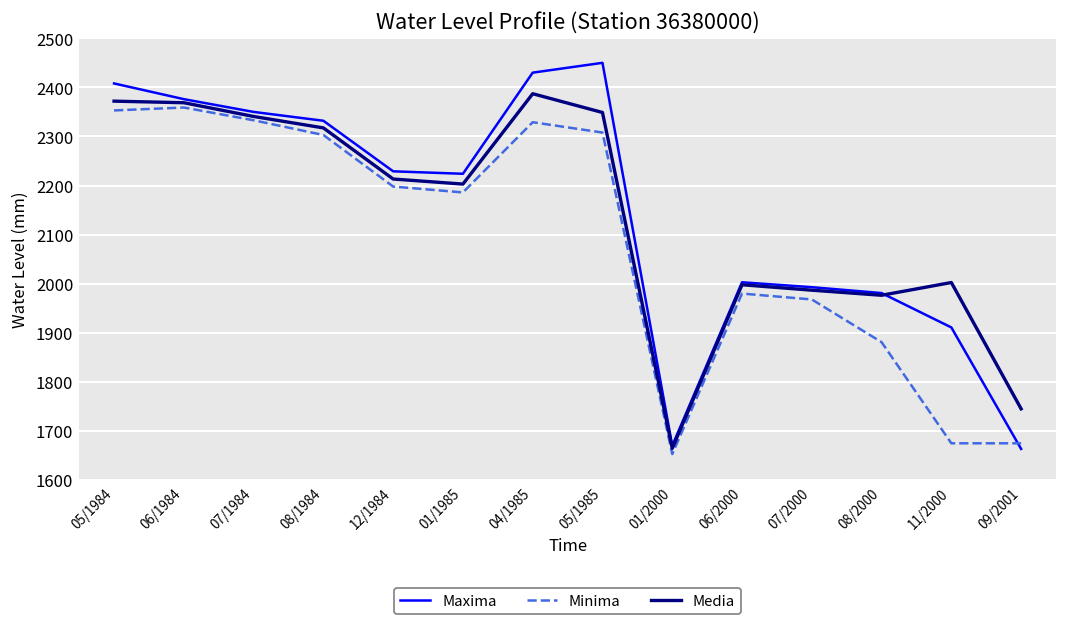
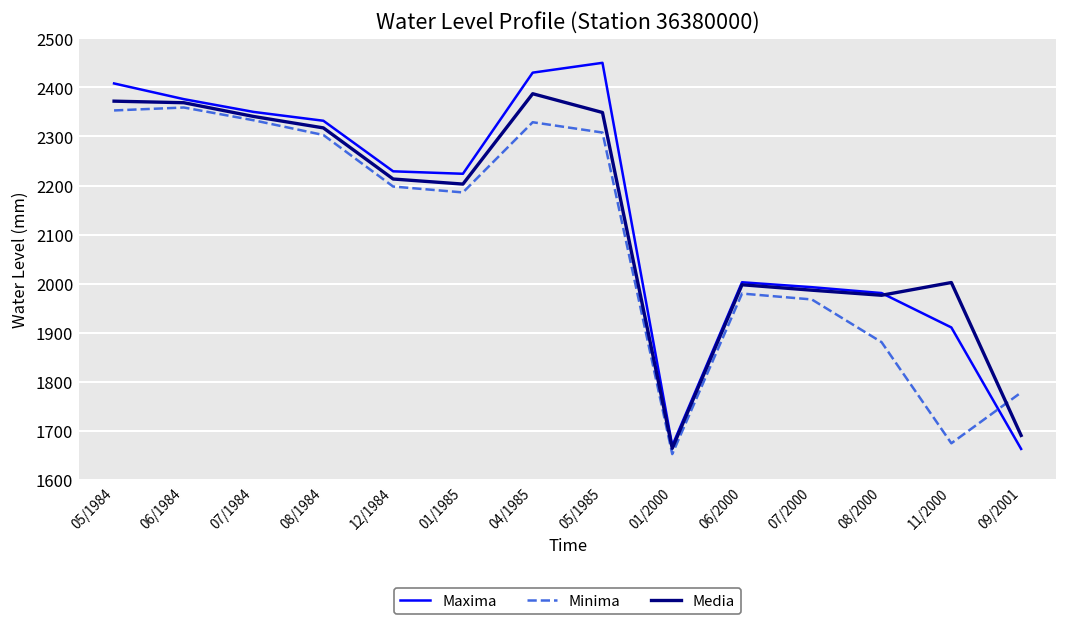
  {
    "Maxima": {
      "05/1984": 2410,
      "06/1984": 2380,
      "07/1984": 2350,
      "08/1984": 2330,
      "12/1984": 2230,
      "01/1985": 2220,
      "04/1985": 2430,
      "05/1985": 2450,
      "11/2000": 1910,
      "09/2001": 1660
    },
    "Minima": {
      "05/1984": 2350,
      "06/1984": 2360,
      "07/1984": 2330,
      "08/1984": 2300,
      "12/1984": 2200,
      "01/1985": 2190,
      "04/1985": 2330,
      "05/1985": 2310,
      "01/2000": 1650,
      "06/2000": 1980,
      "07/2000": 1970,
      "08/2000": 1880,
      "11/2000": 1680,
-     "09/2001": 1680
+     "09/2001": 1780
    },
    "Media": {
      "05/1984": 2370,
      "06/1984": 2370,
      "07/1984": 2340,
      "08/1984": 2320,
      "12/1984": 2210,
      "01/1985": 2200,
      "04/1985": 2390,
      "05/1985": 2350,
      "11/2000": 2000,
-     "09/2001": 1750
+     "09/2001": 1690
    }
  }
